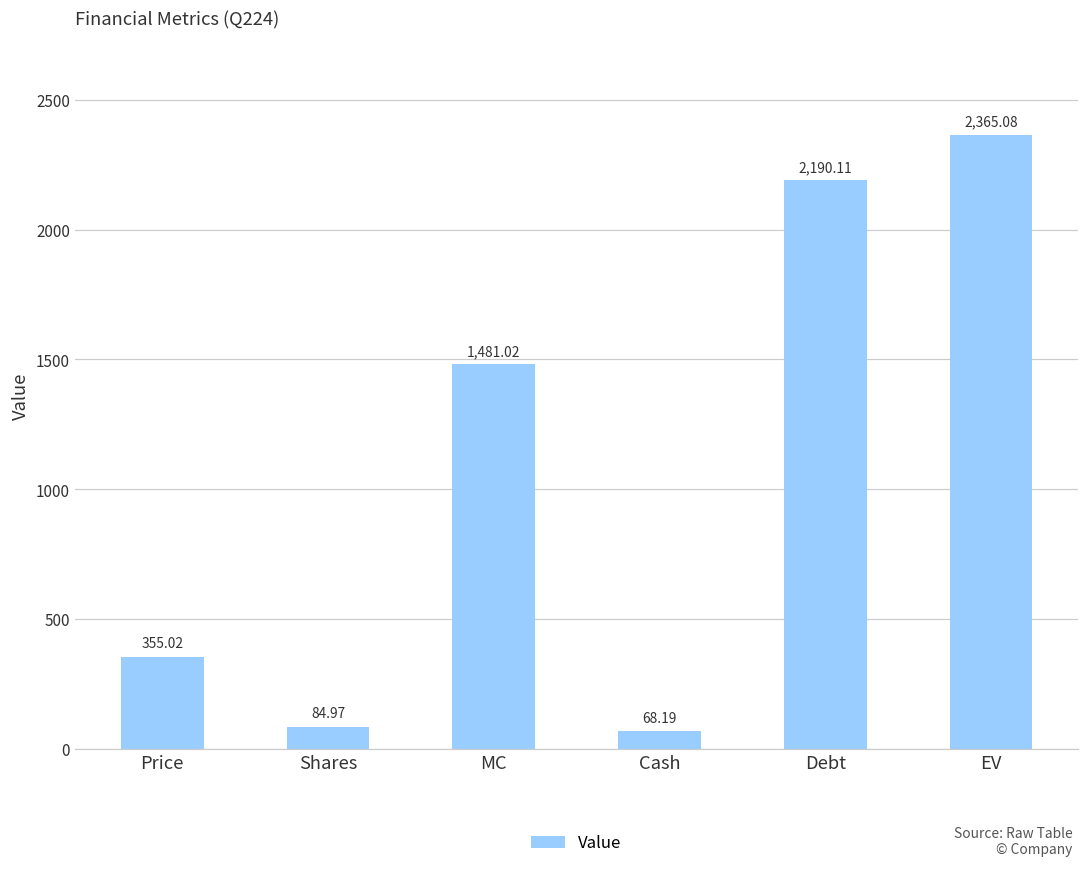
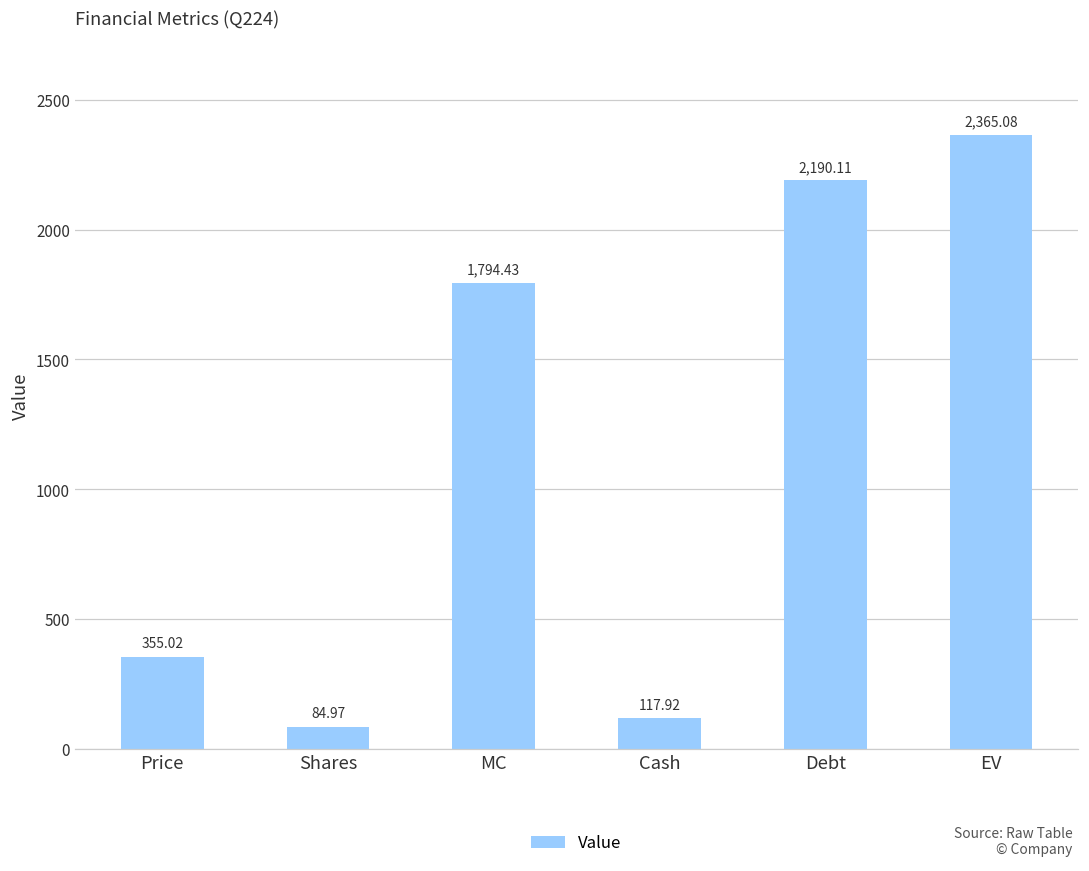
  {
    "Price": "355.02",
    "Shares": "84.97",
-   "MC": "1,481.02",
-   "Cash": "68.19",
+   "MC": "1,794.43",
+   "Cash": "117.92",
    "Debt": "2,190.11",
    "EV": "2,365.08"
  }
